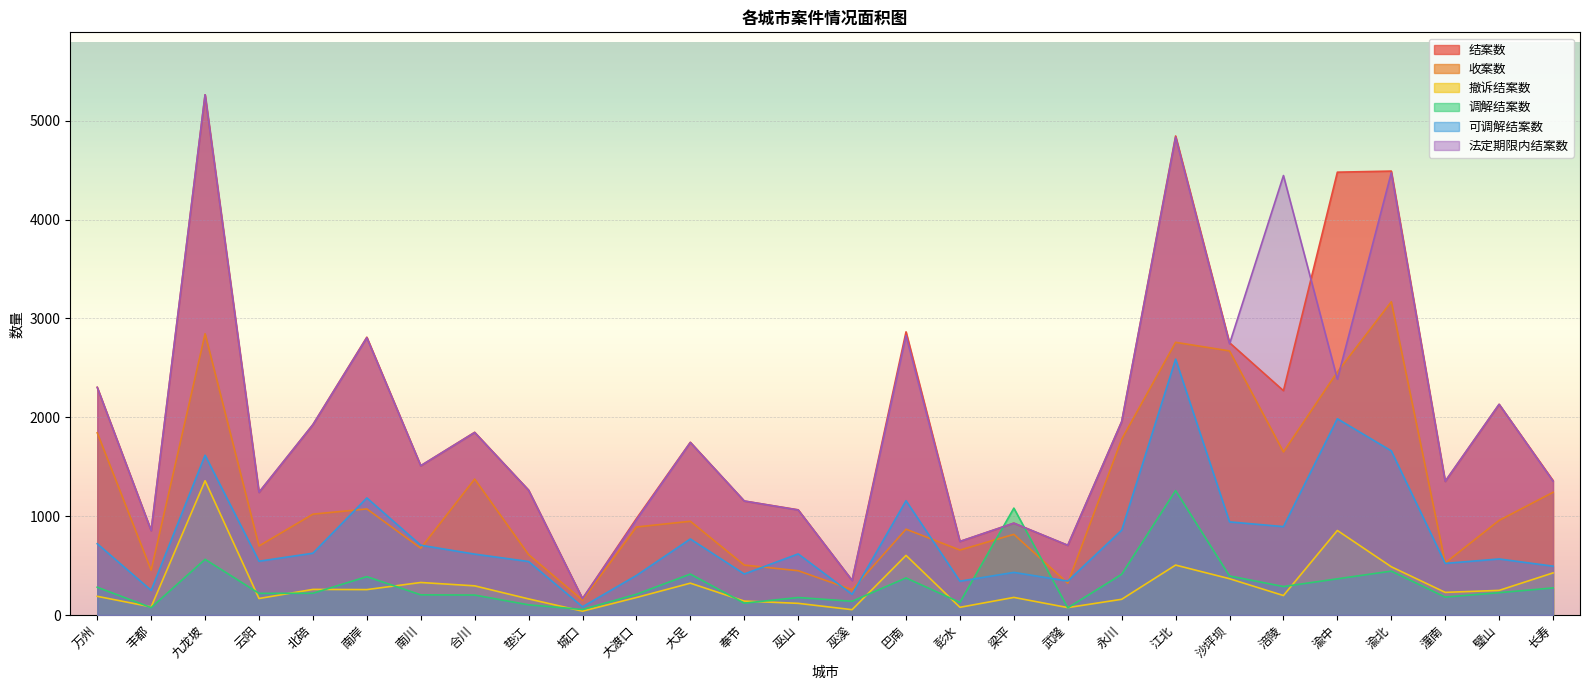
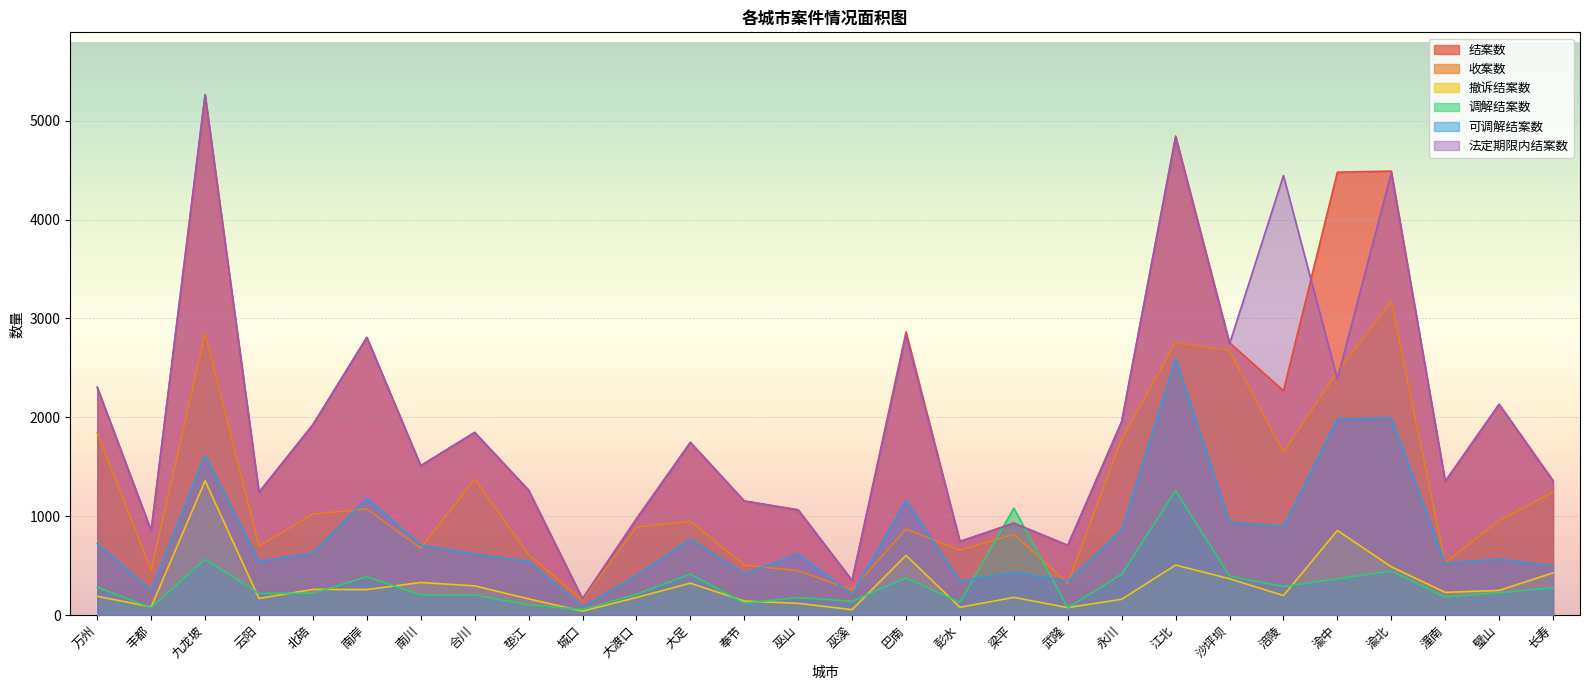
  {
    "撤诉结案数": {
      "万州": 200,
      "九龙坡": 1400,
      "云阳": 200,
      "北碚": 300,
      "南岸": 300,
      "南川": 300,
      "合川": 300,
      "垫江": 200,
      "大渡口": 200,
      "大足": 300,
      "巫山": 100,
      "巫溪": 100,
      "巴南": 600,
      "彭水": 100,
      "梁平": 200,
      "永川": 200,
      "江北": 500,
      "沙坪坝": 400,
      "涪陵": 200,
      "渝中": 900,
      "渝北": 500,
      "潼南": 200,
      "长寿": 400
    },
    "调解结案数": {
      "万州": 300,
      "九龙坡": 600,
      "云阳": 200,
      "北碚": 200,
      "南岸": 400,
      "南川": 200,
      "合川": 200,
      "垫江": 100,
      "大渡口": 200,
      "大足": 400,
      "巫山": 200,
      "巫溪": 100,
      "巴南": 400,
      "彭水": 100,
      "梁平": 1100,
      "永川": 400,
      "江北": 1300,
      "沙坪坝": 400,
      "涪陵": 300,
      "渝中": 400,
      "渝北": 400,
      "潼南": 200,
      "长寿": 300
    },
    "可调解结案数": {
      "万州": 700,
      "丰都": 200,
      "九龙坡": 1600,
      "云阳": 500,
      "北碚": 600,
      "南岸": 1200,
      "南川": 700,
      "合川": 600,
      "垫江": 500,
      "城口": 100,
      "大渡口": 400,
      "大足": 800,
      "奉节": 400,
      "巫山": 600,
      "巫溪": 200,
      "巴南": 1200,
      "彭水": 300,
      "梁平": 400,
      "永川": 900,
      "江北": 2600,
      "沙坪坝": 900,
      "涪陵": 900,
      "渝中": 2000,
-     "渝北": 1700,
+     "渝北": 2000,
      "璧山": 600,
      "长寿": 500
    },
    "法定期限内结案数": {
      "巴南": 2800,
      "涪陵": 4400,
      "渝中": 2400
    }
  }
